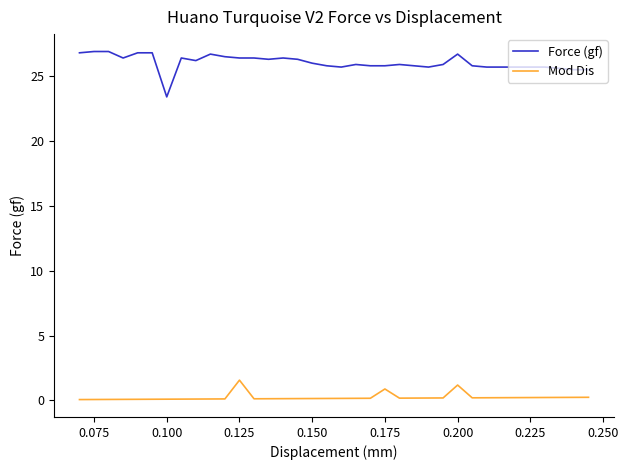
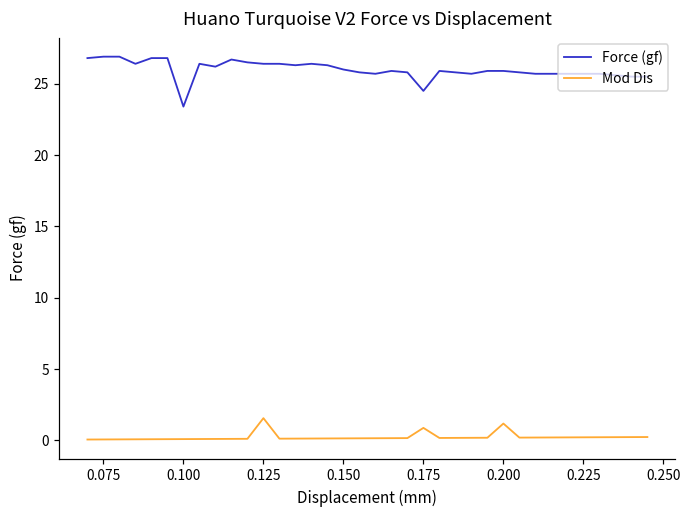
  {
    "Force (gf)": {
      "0.075": 26.9,
      "0.100": 23.4,
      "0.125": 26.4,
      "0.150": 26.0,
-     "0.175": 25.8,
-     "0.200": 26.7
+     "0.175": 24.5,
+     "0.200": 25.9
    },
    "Mod Dis": {
      "0.075": 0.1,
      "0.100": 0.1,
      "0.125": 1.6,
      "0.150": 0.1,
      "0.175": 0.9,
      "0.200": 1.2,
      "0.225": 0.2
    }
  }
